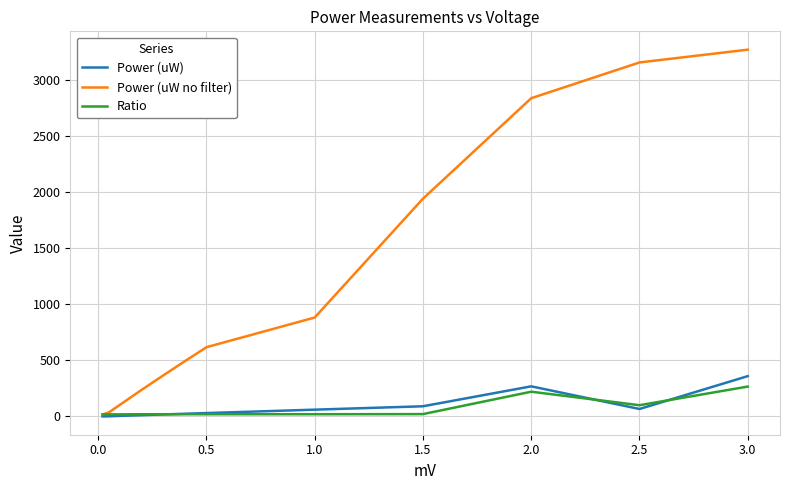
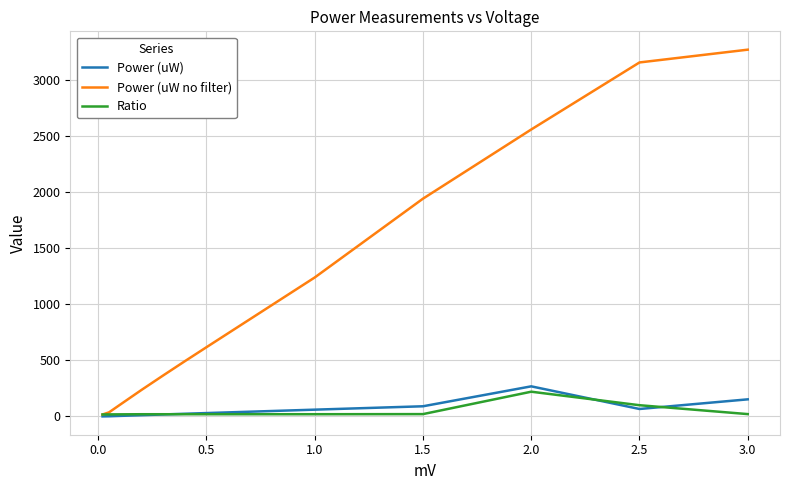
  {
    "Power (uW)": {
      "1.0": 60,
      "1.5": 90,
      "2.0": 270,
      "2.5": 70,
-     "3.0": 360
+     "3.0": 150
    },
    "Power (uW no filter)": {
      "0.5": 620,
-     "1.0": 880,
+     "1.0": 1240,
      "1.5": 1940,
-     "2.0": 2840,
+     "2.0": 2560,
      "2.5": 3160,
      "3.0": 3270
    },
    "Ratio": {
      "1.0": 20,
      "1.5": 20,
      "2.0": 220,
      "2.5": 100,
-     "3.0": 270
+     "3.0": 20
    }
  }
